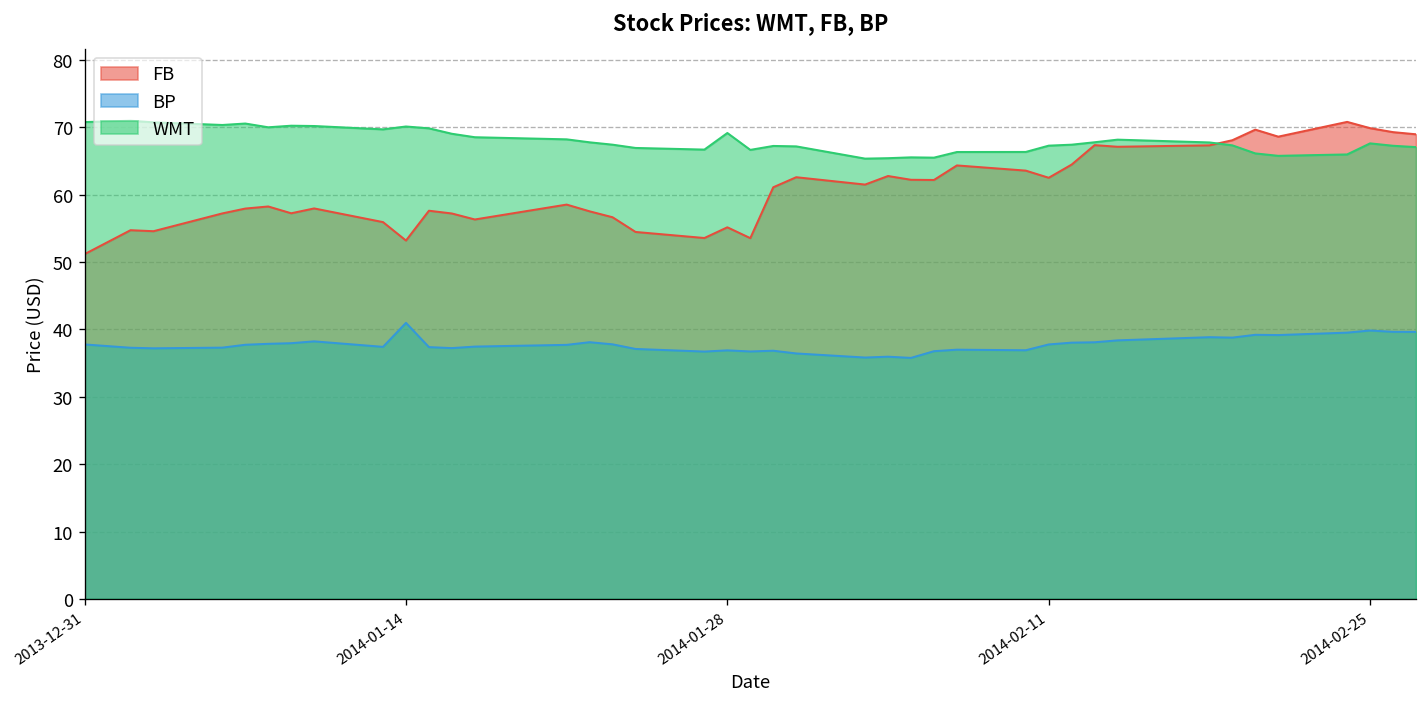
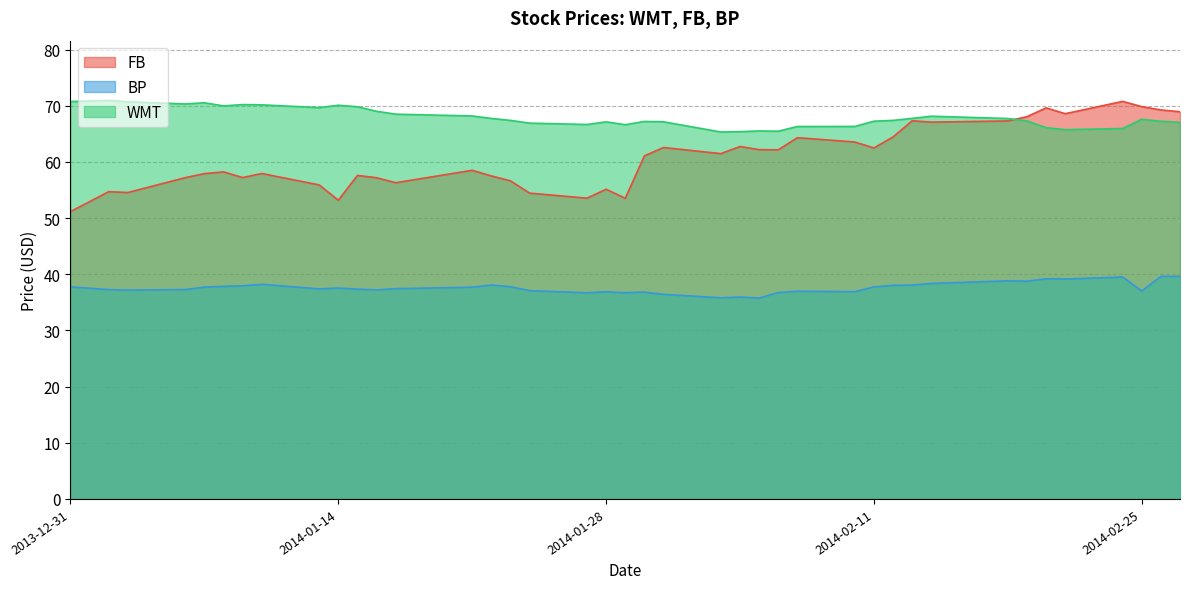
  {
    "FB": {
      "2013-12-31": 51,
      "2014-01-14": 53,
      "2014-01-28": 55,
      "2014-02-11": 62,
      "2014-02-25": 70
    },
    "BP": {
      "2013-12-31": 38,
-     "2014-01-14": 41,
+     "2014-01-14": 38,
      "2014-01-28": 37,
      "2014-02-11": 38,
-     "2014-02-25": 40
+     "2014-02-25": 37
    },
    "WMT": {
      "2013-12-31": 71,
      "2014-01-14": 70,
-     "2014-01-28": 69,
+     "2014-01-28": 67,
      "2014-02-11": 67,
      "2014-02-25": 68
    }
  }
